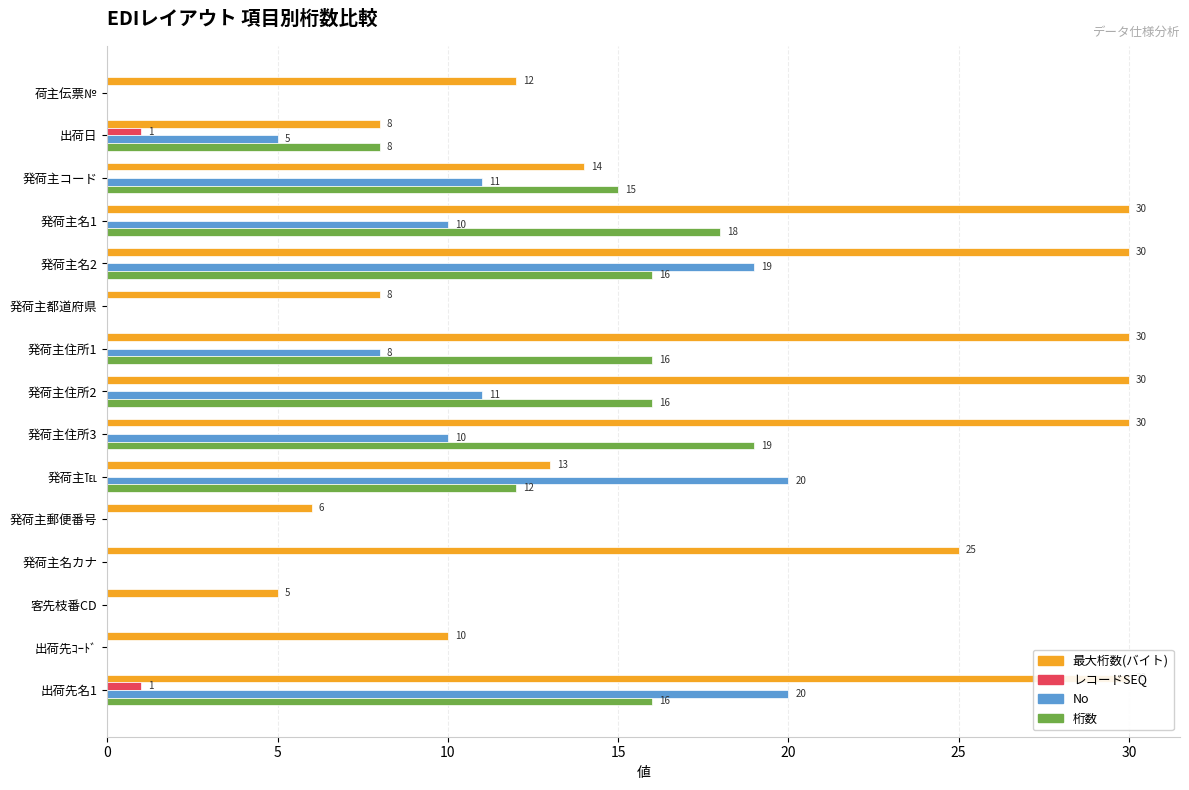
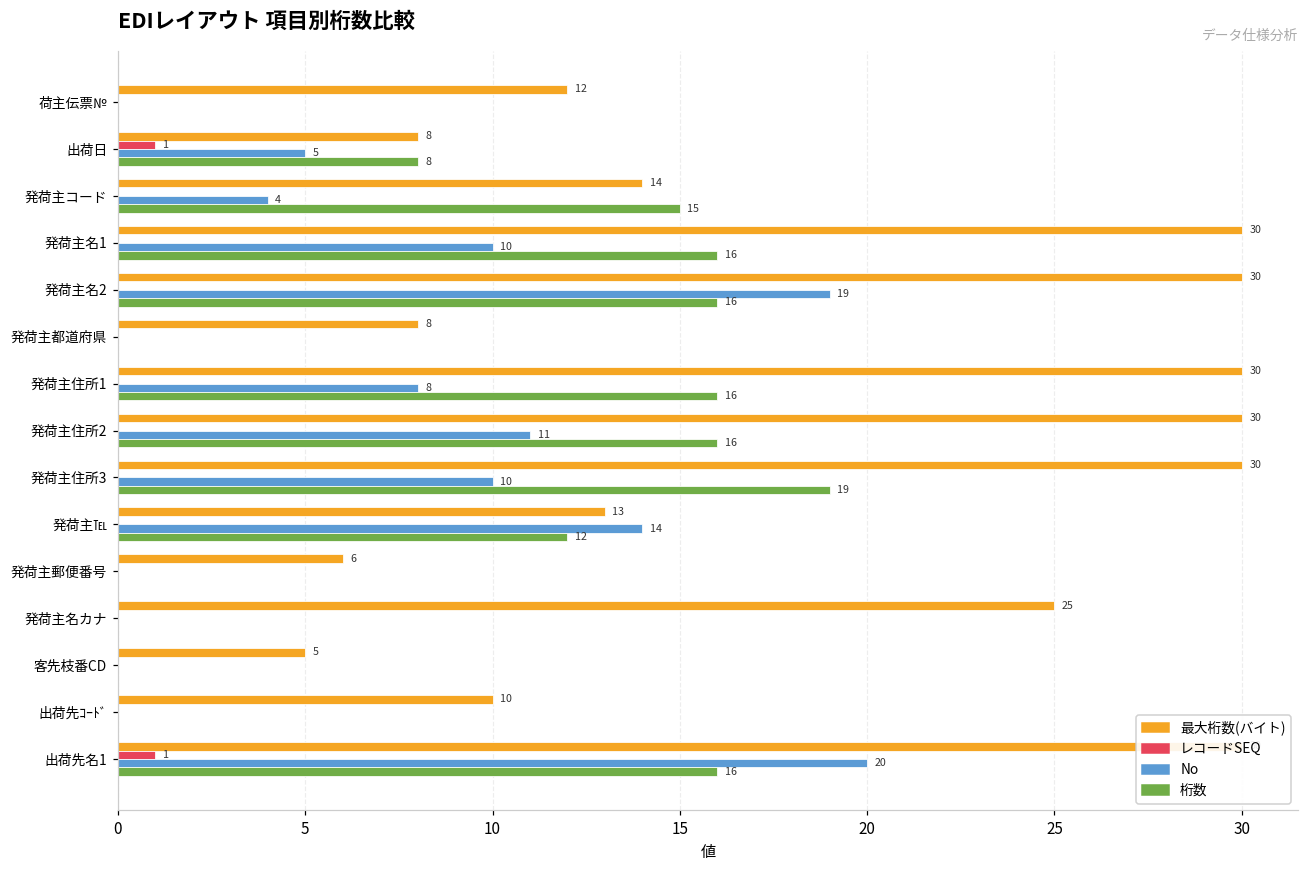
  {
    "最大桁数(バイト)": {
      "荷主伝票№": 12,
      "出荷日": 8,
      "発荷主コード": 14,
      "発荷主名1": 30,
      "発荷主名2": 30,
      "発荷主都道府県": 8,
      "発荷主住所1": 30,
      "発荷主住所2": 30,
      "発荷主住所3": 30,
      "発荷主℡": 13,
      "発荷主郵便番号": 6,
      "発荷主名カナ": 25,
      "客先枝番CD": 5,
      "出荷先ｺｰﾄﾞ": 10
    },
    "レコードSEQ": {
      "出荷日": 1,
      "出荷先名1": 1
    },
    "No": {
      "出荷日": 5,
-     "発荷主コード": 11,
+     "発荷主コード": 4,
      "発荷主名1": 10,
      "発荷主名2": 19,
      "発荷主住所1": 8,
      "発荷主住所2": 11,
      "発荷主住所3": 10,
-     "発荷主℡": 20,
+     "発荷主℡": 14,
      "出荷先名1": 20
    },
    "桁数": {
      "出荷日": 8,
      "発荷主コード": 15,
-     "発荷主名1": 18,
+     "発荷主名1": 16,
      "発荷主名2": 16,
      "発荷主住所1": 16,
      "発荷主住所2": 16,
      "発荷主住所3": 19,
      "発荷主℡": 12,
      "出荷先名1": 16
    }
  }
